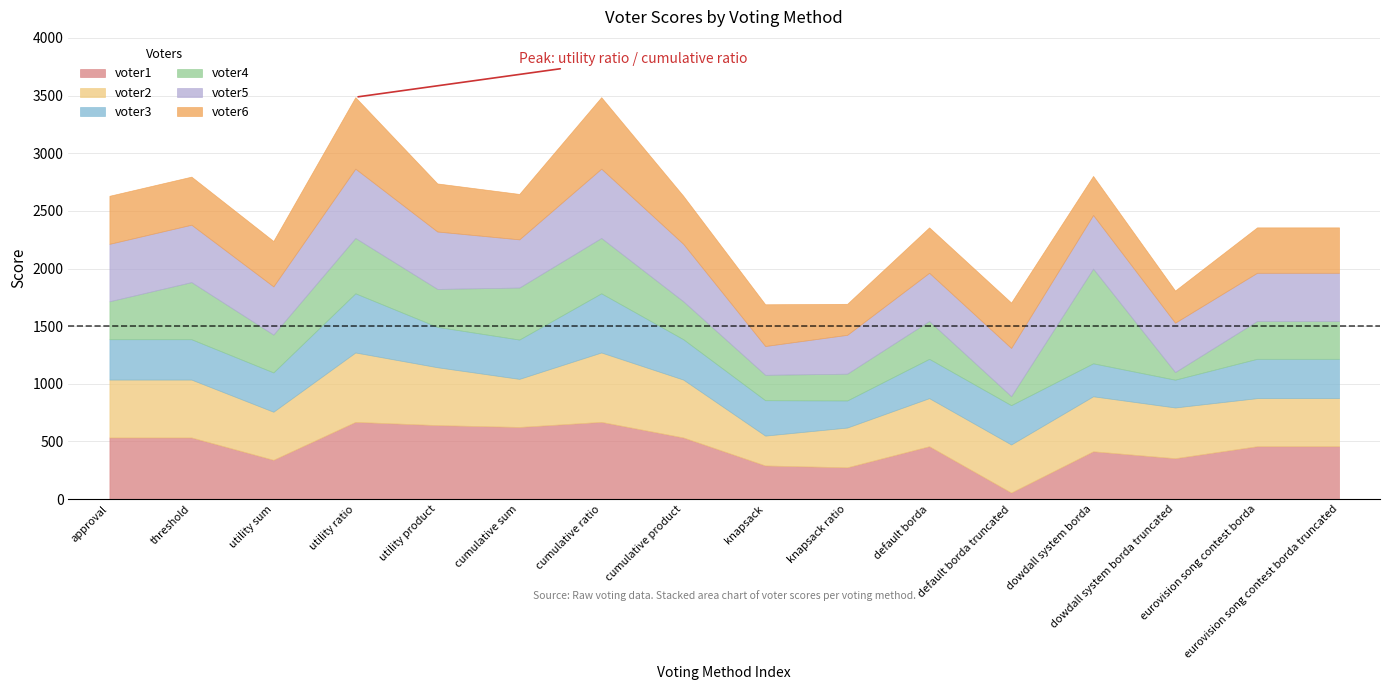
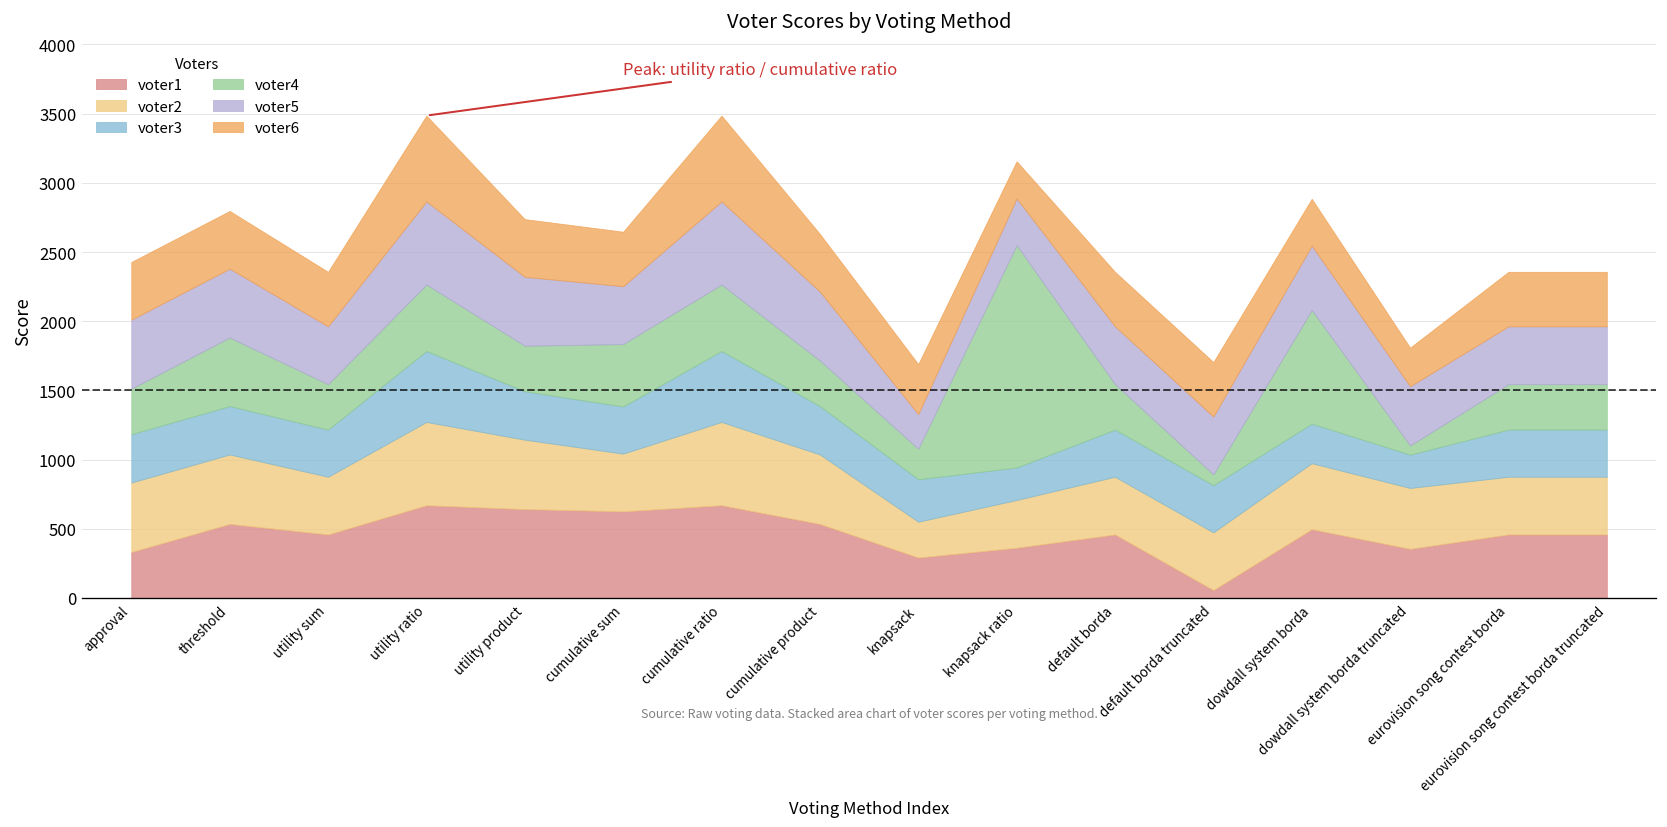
  {
    "voter1": {
-     "approval": 540,
+     "approval": 330,
      "threshold": 540,
-     "utility sum": 340,
+     "utility sum": 460,
      "utility ratio": 670,
      "utility product": 640,
      "cumulative sum": 630,
      "cumulative ratio": 670,
      "cumulative product": 540,
      "knapsack": 290,
-     "knapsack ratio": 280,
+     "knapsack ratio": 360,
      "default borda": 460,
      "default borda truncated": 60,
-     "dowdall system borda": 420,
+     "dowdall system borda": 500,
      "dowdall system borda truncated": 360,
      "eurovision song contest borda": 460,
      "eurovision song contest borda truncated": 460
    },
    "voter4": {
      "approval": 330,
      "threshold": 500,
      "utility sum": 330,
      "utility ratio": 480,
      "utility product": 330,
      "cumulative sum": 450,
      "cumulative ratio": 480,
      "cumulative product": 330,
      "knapsack": 220,
-     "knapsack ratio": 230,
+     "knapsack ratio": 1610,
      "default borda": 330,
      "default borda truncated": 80,
      "dowdall system borda": 820,
      "dowdall system borda truncated": 70,
      "eurovision song contest borda": 330,
      "eurovision song contest borda truncated": 330
    }
  }
